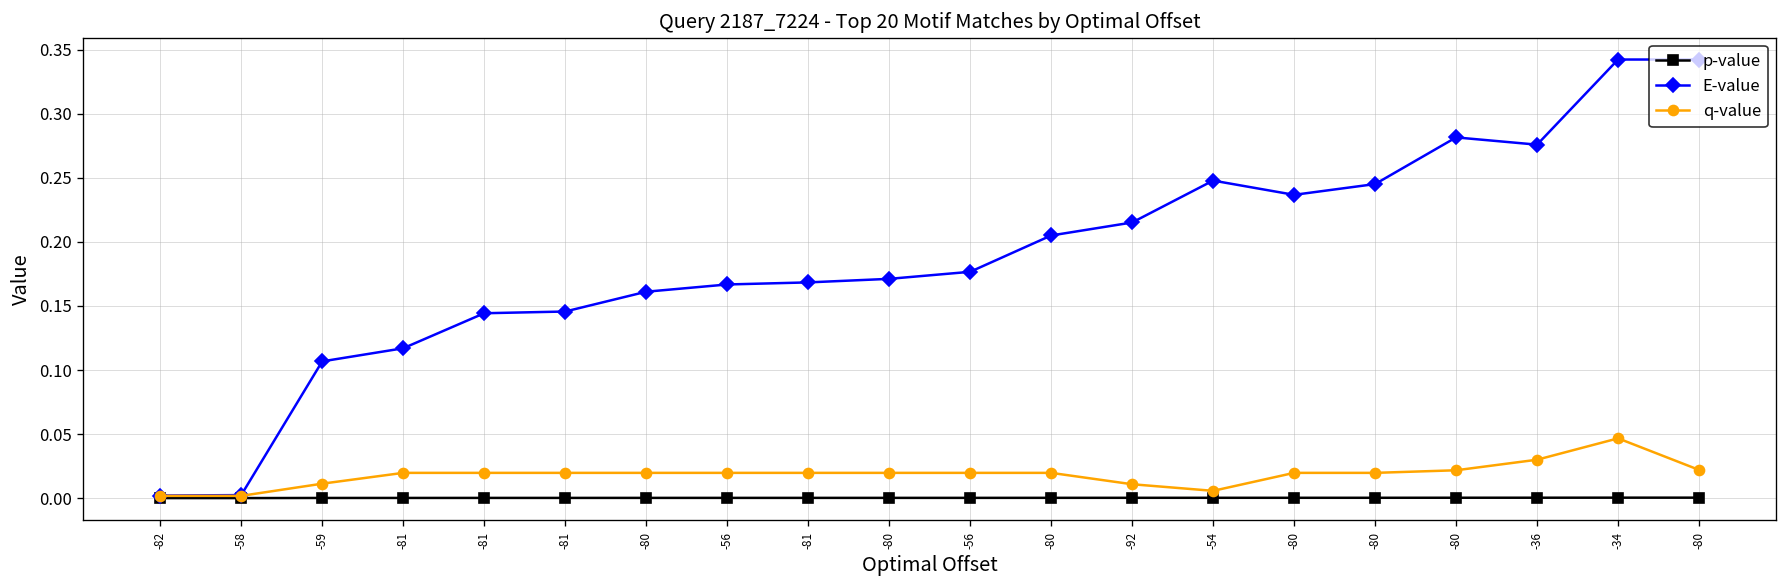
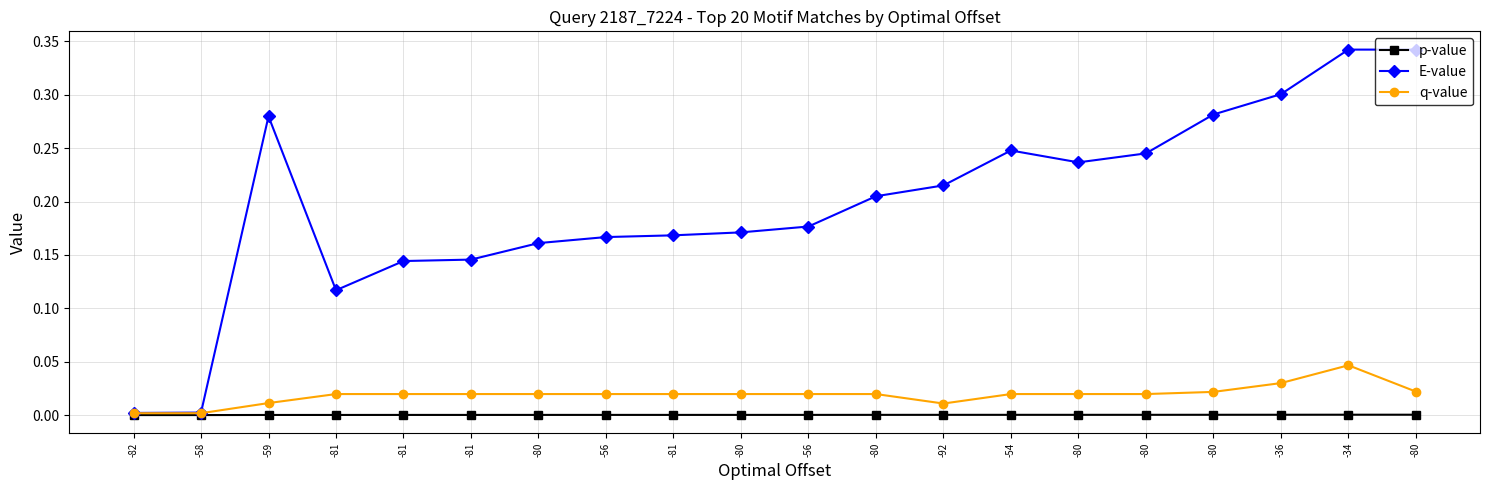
  {
    "p-value": {
      "-59": 0.000,
      "-92": 0.000,
      "-54": 0.000,
      "-36": 0.000,
      "-34": 0.000
    },
    "E-value": {
-     "-59": 0.107,
+     "-59": 0.280,
      "-92": 0.215,
      "-54": 0.248,
-     "-36": 0.276,
+     "-36": 0.301,
      "-34": 0.342
    },
    "q-value": {
      "-59": 0.011,
      "-92": 0.011,
-     "-54": 0.006,
+     "-54": 0.020,
      "-36": 0.030,
      "-34": 0.047
    }
  }
